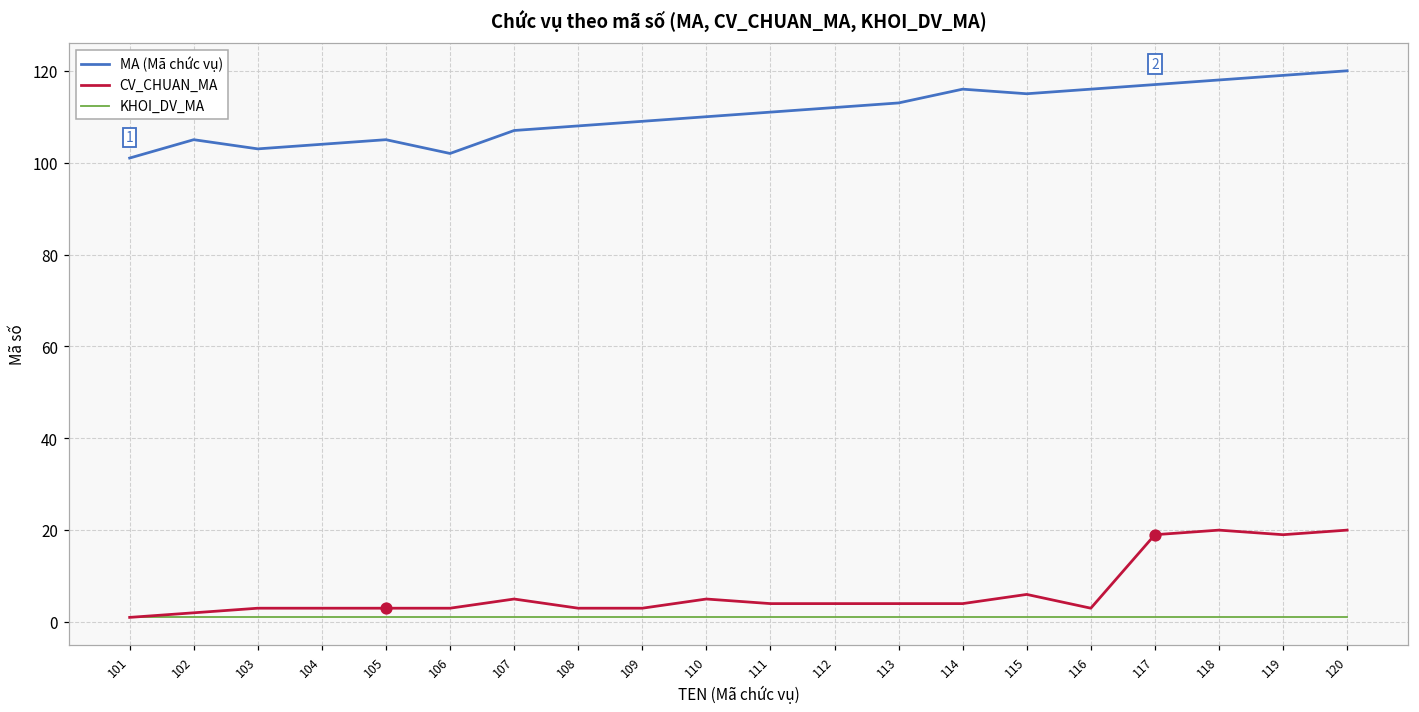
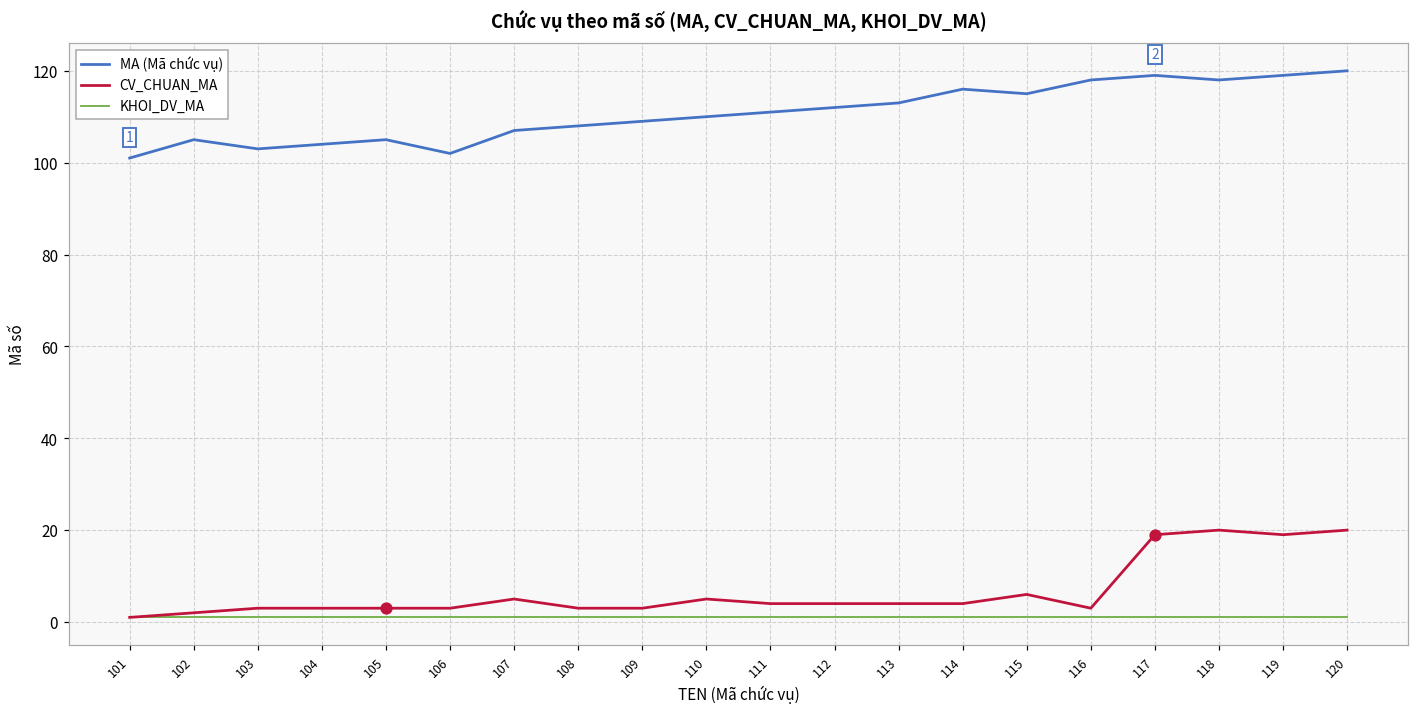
  {
    "MA (Mã chức vụ)": {
      "102": 105,
      "103": 103,
      "104": 104,
      "105": 105,
      "106": 102,
      "107": 107,
      "108": 108,
      "109": 109,
      "110": 110,
      "111": 111,
      "112": 112,
      "113": 113,
      "114": 116,
      "115": 115,
-     "116": 116,
-     "117": 117,
+     "116": 118,
+     "117": 119,
      "118": 118,
      "119": 119,
      "120": 120
    },
    "KHOI_DV_MA": {
      "102": 1,
      "103": 1,
      "104": 1,
      "105": 1,
      "106": 1,
      "107": 1,
      "108": 1,
      "109": 1,
      "110": 1,
      "111": 1,
      "112": 1,
      "113": 1,
      "114": 1,
      "115": 1,
      "116": 1,
      "117": 1,
      "118": 1,
      "119": 1,
      "120": 1
    }
  }
